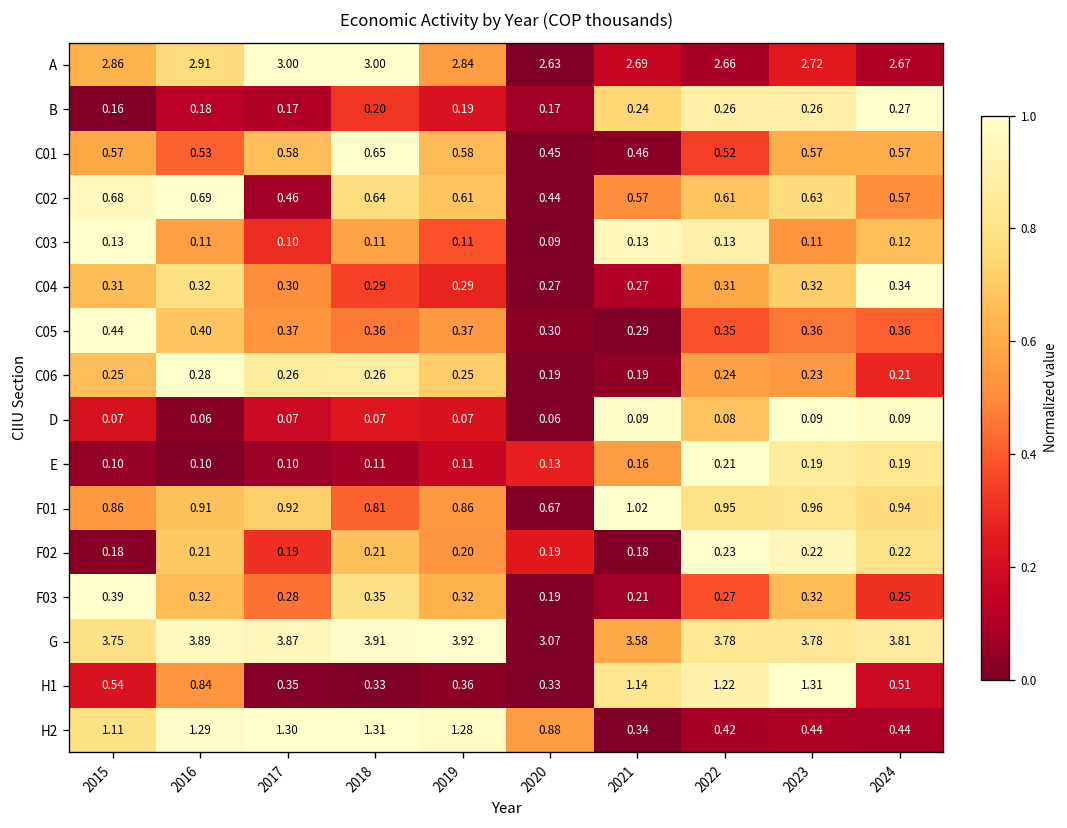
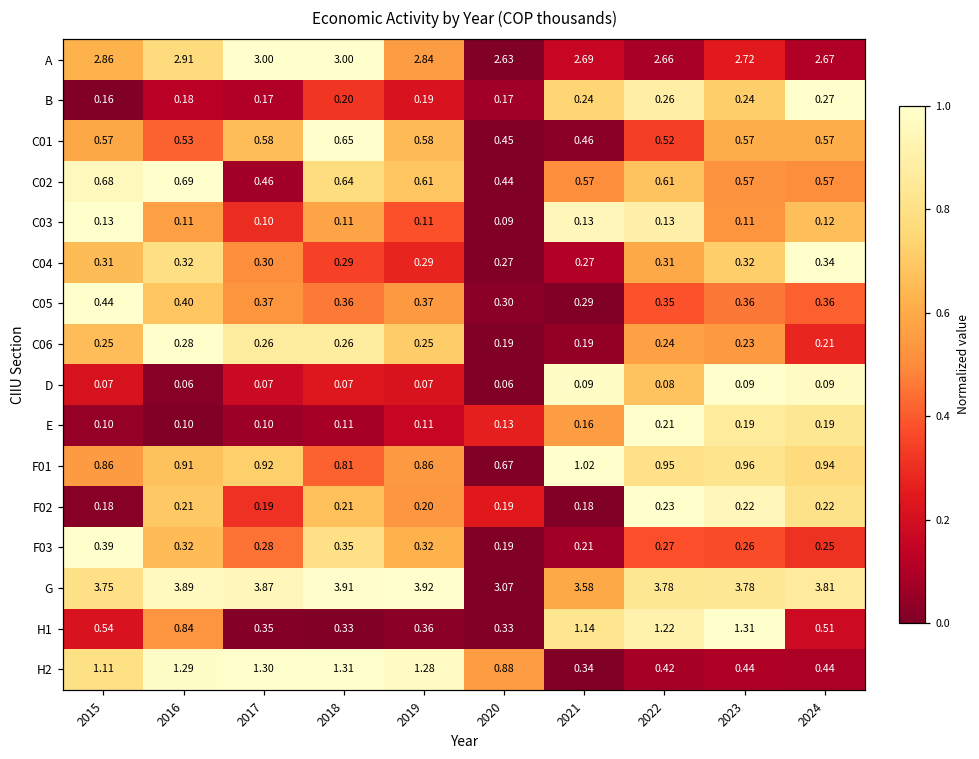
  {
    "A": {
      "2015": 2.86,
      "2016": 2.91,
      "2017": 3.00,
      "2018": 3.00,
      "2019": 2.84,
      "2020": 2.63,
      "2021": 2.69,
      "2022": 2.66,
      "2023": 2.72,
      "2024": 2.67
    },
    "B": {
      "2015": 0.16,
      "2016": 0.18,
      "2017": 0.17,
      "2018": 0.20,
      "2019": 0.19,
      "2020": 0.17,
      "2021": 0.24,
      "2022": 0.26,
-     "2023": 0.26,
+     "2023": 0.24,
      "2024": 0.27
    },
    "C01": {
      "2015": 0.57,
      "2016": 0.53,
      "2017": 0.58,
      "2018": 0.65,
      "2019": 0.58,
      "2020": 0.45,
      "2021": 0.46,
      "2022": 0.52,
      "2023": 0.57,
      "2024": 0.57
    },
    "C02": {
      "2015": 0.68,
      "2016": 0.69,
      "2017": 0.46,
      "2018": 0.64,
      "2019": 0.61,
      "2020": 0.44,
      "2021": 0.57,
      "2022": 0.61,
-     "2023": 0.63,
+     "2023": 0.57,
      "2024": 0.57
    },
    "C03": {
      "2015": 0.13,
      "2016": 0.11,
      "2017": 0.10,
      "2018": 0.11,
      "2019": 0.11,
      "2020": 0.09,
      "2021": 0.13,
      "2022": 0.13,
      "2023": 0.11,
      "2024": 0.12
    },
    "C04": {
      "2015": 0.31,
      "2016": 0.32,
      "2017": 0.30,
      "2018": 0.29,
      "2019": 0.29,
      "2020": 0.27,
      "2021": 0.27,
      "2022": 0.31,
      "2023": 0.32,
      "2024": 0.34
    },
    "C05": {
      "2015": 0.44,
      "2016": 0.40,
      "2017": 0.37,
      "2018": 0.36,
      "2019": 0.37,
      "2020": 0.30,
      "2021": 0.29,
      "2022": 0.35,
      "2023": 0.36,
      "2024": 0.36
    },
    "C06": {
      "2015": 0.25,
      "2016": 0.28,
      "2017": 0.26,
      "2018": 0.26,
      "2019": 0.25,
      "2020": 0.19,
      "2021": 0.19,
      "2022": 0.24,
      "2023": 0.23,
      "2024": 0.21
    },
    "D": {
      "2015": 0.07,
      "2016": 0.06,
      "2017": 0.07,
      "2018": 0.07,
      "2019": 0.07,
      "2020": 0.06,
      "2021": 0.09,
      "2022": 0.08,
      "2023": 0.09,
      "2024": 0.09
    },
    "E": {
      "2015": 0.10,
      "2016": 0.10,
      "2017": 0.10,
      "2018": 0.11,
      "2019": 0.11,
      "2020": 0.13,
      "2021": 0.16,
      "2022": 0.21,
      "2023": 0.19,
      "2024": 0.19
    },
    "F01": {
      "2015": 0.86,
      "2016": 0.91,
      "2017": 0.92,
      "2018": 0.81,
      "2019": 0.86,
      "2020": 0.67,
      "2021": 1.02,
      "2022": 0.95,
      "2023": 0.96,
      "2024": 0.94
    },
    "F02": {
      "2015": 0.18,
      "2016": 0.21,
      "2017": 0.19,
      "2018": 0.21,
      "2019": 0.20,
      "2020": 0.19,
      "2021": 0.18,
      "2022": 0.23,
      "2023": 0.22,
      "2024": 0.22
    },
    "F03": {
      "2015": 0.39,
      "2016": 0.32,
      "2017": 0.28,
      "2018": 0.35,
      "2019": 0.32,
      "2020": 0.19,
      "2021": 0.21,
      "2022": 0.27,
-     "2023": 0.32,
+     "2023": 0.26,
      "2024": 0.25
    },
    "G": {
      "2015": 3.75,
      "2016": 3.89,
      "2017": 3.87,
      "2018": 3.91,
      "2019": 3.92,
      "2020": 3.07,
      "2021": 3.58,
      "2022": 3.78,
      "2023": 3.78,
      "2024": 3.81
    },
    "H1": {
      "2015": 0.54,
      "2016": 0.84,
      "2017": 0.35,
      "2018": 0.33,
      "2019": 0.36,
      "2020": 0.33,
      "2021": 1.14,
      "2022": 1.22,
      "2023": 1.31,
      "2024": 0.51
    },
    "H2": {
      "2015": 1.11,
      "2016": 1.29,
      "2017": 1.30,
      "2018": 1.31,
      "2019": 1.28,
      "2020": 0.88,
      "2021": 0.34,
      "2022": 0.42,
      "2023": 0.44,
      "2024": 0.44
    }
  }
